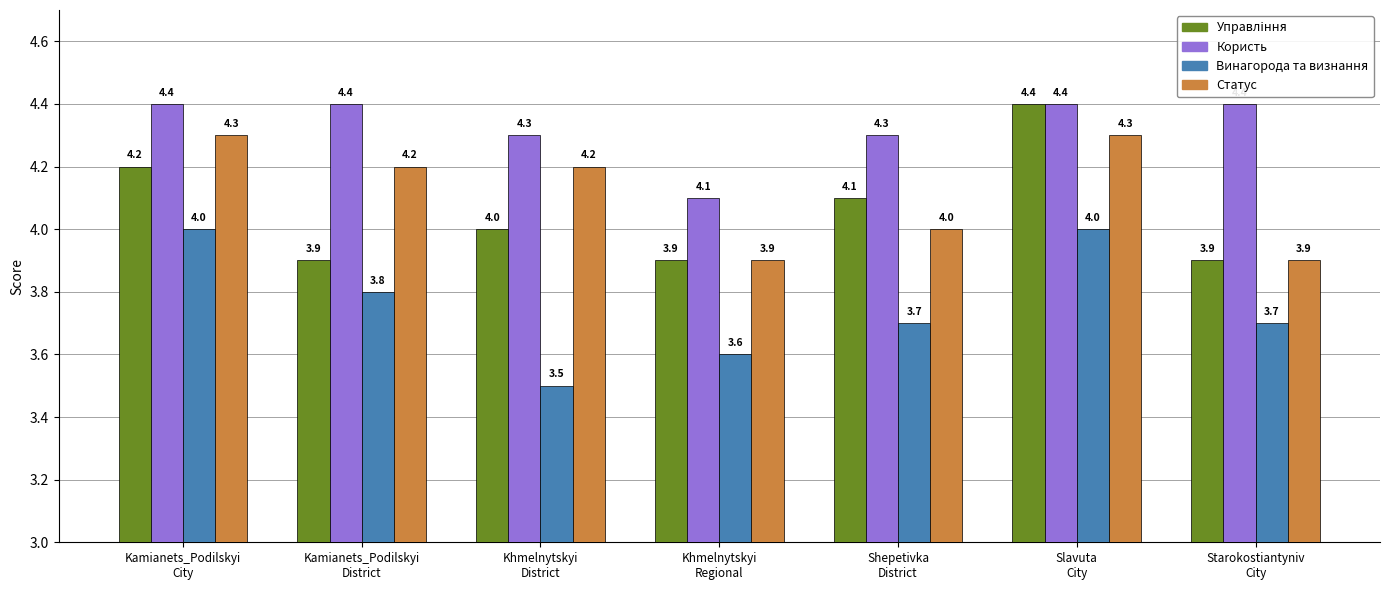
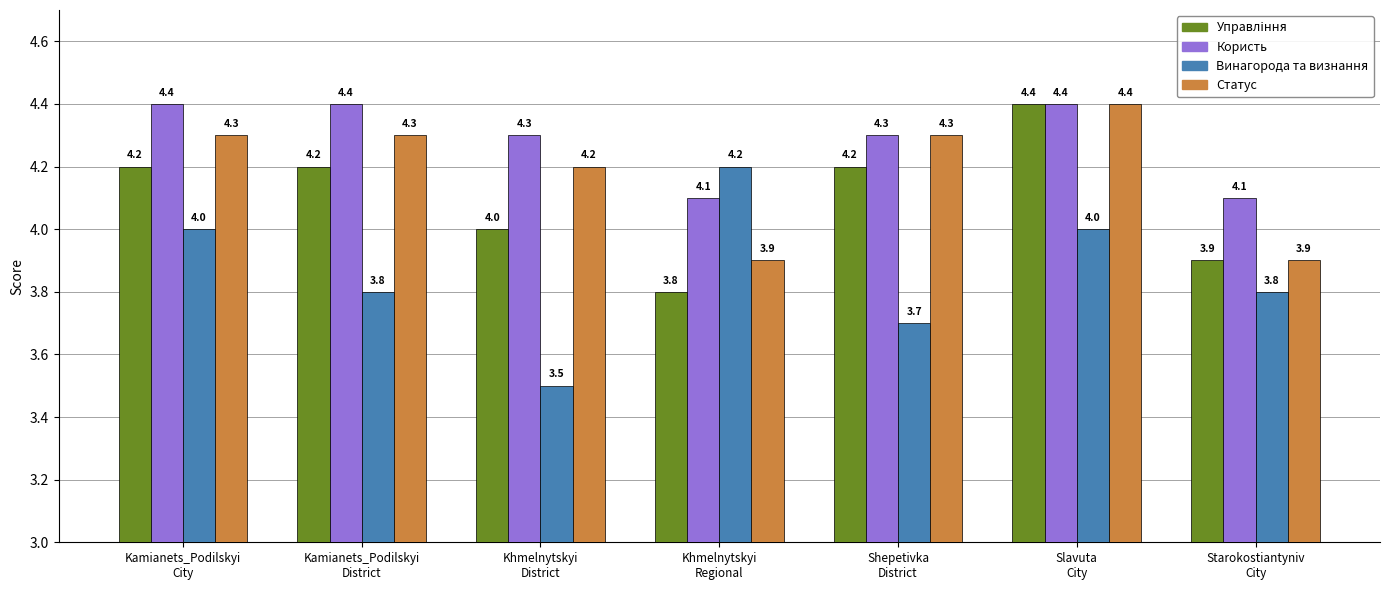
  {
    "Управління": {
      "Kamianets_Podilskyi City": 4.2,
-     "Kamianets_Podilskyi District": 3.9,
+     "Kamianets_Podilskyi District": 4.2,
      "Khmelnytskyi District": 4.0,
-     "Khmelnytskyi Regional": 3.9,
-     "Shepetivka District": 4.1,
+     "Khmelnytskyi Regional": 3.8,
+     "Shepetivka District": 4.2,
      "Slavuta City": 4.4,
      "Starokostiantyniv City": 3.9
    },
    "Користь": {
-     "Starokostiantyniv City": 4.4
+     "Starokostiantyniv City": 4.1
    },
    "Винагорода та визнання": {
      "Kamianets_Podilskyi City": 4.0,
      "Kamianets_Podilskyi District": 3.8,
      "Khmelnytskyi District": 3.5,
-     "Khmelnytskyi Regional": 3.6,
+     "Khmelnytskyi Regional": 4.2,
      "Shepetivka District": 3.7,
      "Slavuta City": 4.0,
-     "Starokostiantyniv City": 3.7
+     "Starokostiantyniv City": 3.8
    },
    "Статус": {
      "Kamianets_Podilskyi City": 4.3,
-     "Kamianets_Podilskyi District": 4.2,
+     "Kamianets_Podilskyi District": 4.3,
      "Khmelnytskyi District": 4.2,
      "Khmelnytskyi Regional": 3.9,
-     "Shepetivka District": 4.0,
-     "Slavuta City": 4.3,
+     "Shepetivka District": 4.3,
+     "Slavuta City": 4.4,
      "Starokostiantyniv City": 3.9
    }
  }
